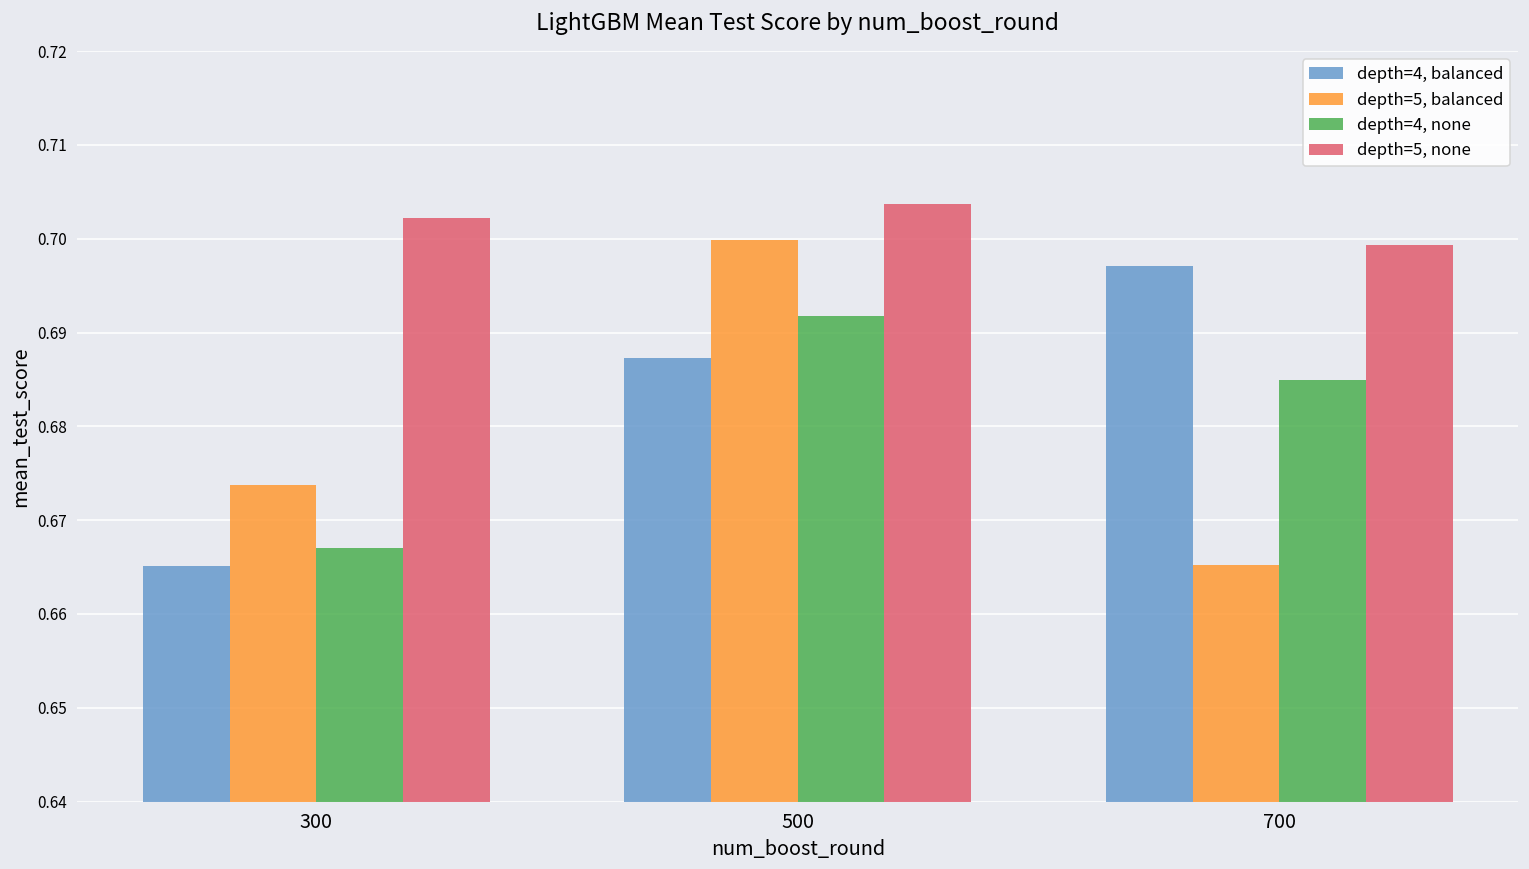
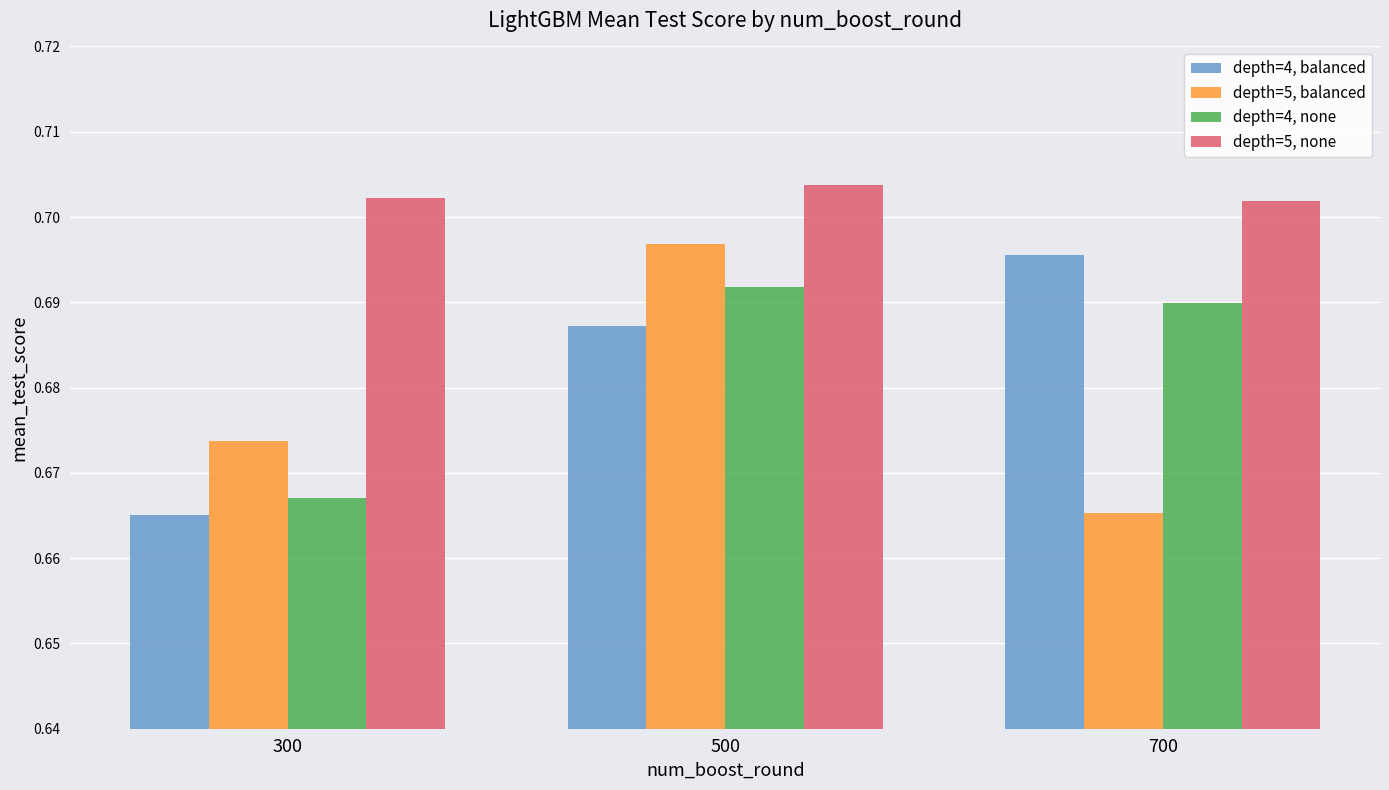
  {
    "depth=4, balanced": {
      "300": 0.665,
      "500": 0.687,
-     "700": 0.697
+     "700": 0.696
    },
    "depth=5, balanced": {
      "300": 0.674,
-     "500": 0.700,
+     "500": 0.697,
      "700": 0.665
    },
    "depth=4, none": {
      "300": 0.667,
      "500": 0.692,
-     "700": 0.685
+     "700": 0.690
    },
    "depth=5, none": {
      "300": 0.702,
      "500": 0.704,
-     "700": 0.699
+     "700": 0.702
    }
  }
